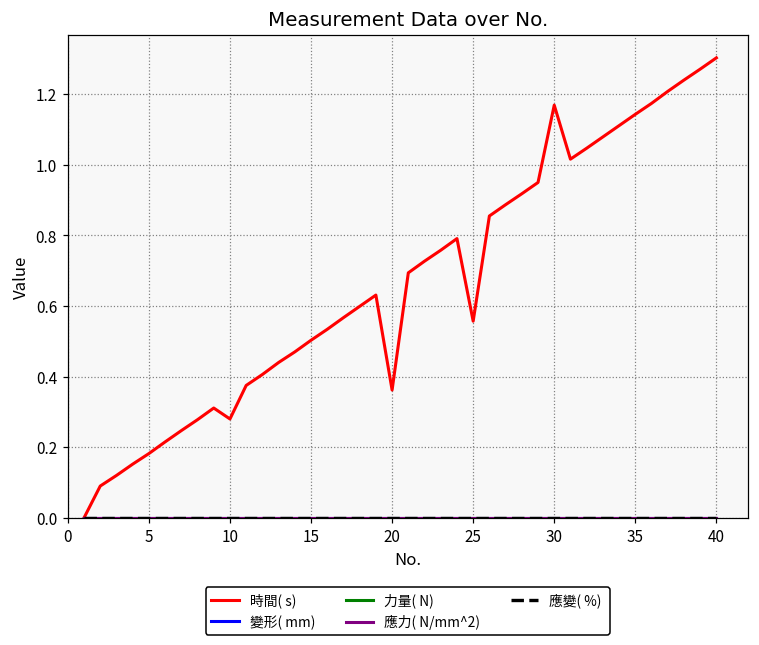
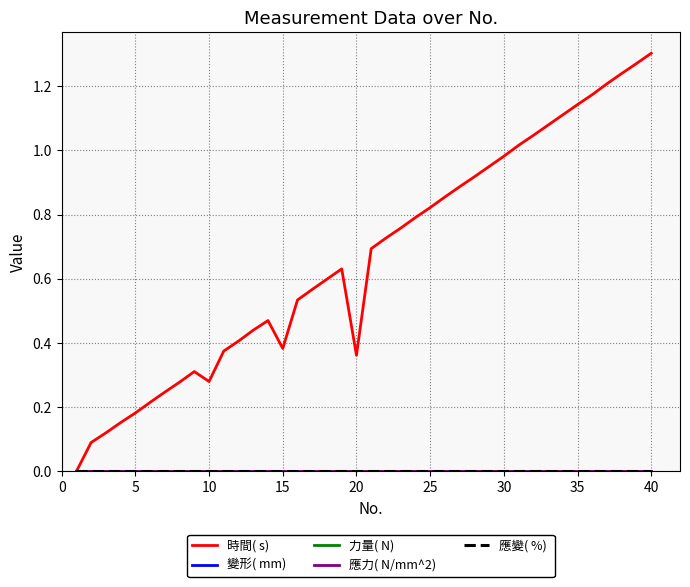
  {
    "時間( s)": {
      "5": 0.18,
      "10": 0.28,
-     "15": 0.50,
+     "15": 0.38,
      "20": 0.36,
-     "25": 0.56,
-     "30": 1.17,
+     "25": 0.82,
+     "30": 0.98,
      "35": 1.14,
      "40": 1.30
    },
    "應變( %)": {
      "5": 0.00,
      "10": 0.00,
      "15": 0.00,
      "20": 0.00,
      "25": 0.00,
      "30": 0.00,
      "35": 0.00,
      "40": 0.00
    }
  }
